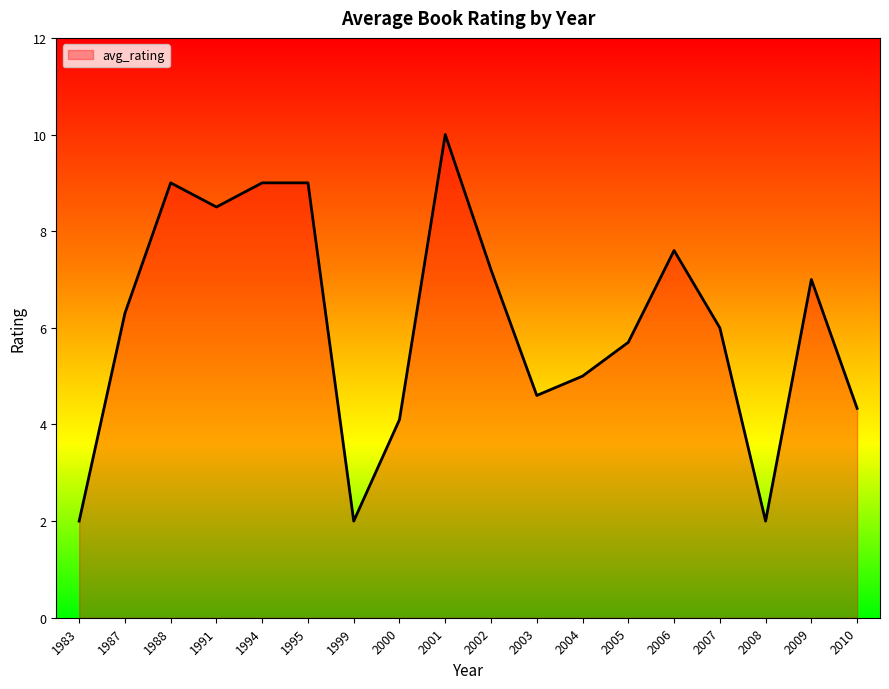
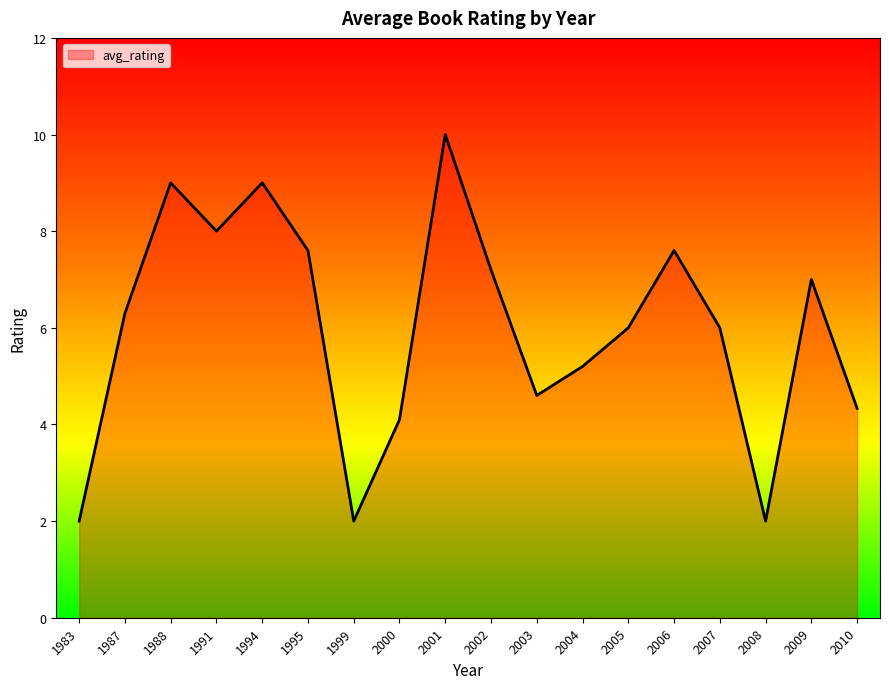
  {
    "1983": 2.0,
    "1987": 6.3,
    "1988": 9.0,
-   "1991": 8.5,
+   "1991": 8.0,
    "1994": 9.0,
-   "1995": 9.0,
+   "1995": 7.6,
    "1999": 2.0,
    "2000": 4.1,
    "2001": 10.0,
    "2002": 7.2,
    "2003": 4.6,
-   "2004": 5.0,
-   "2005": 5.7,
+   "2004": 5.2,
+   "2005": 6.0,
    "2006": 7.6,
    "2007": 6.0,
    "2008": 2.0,
    "2009": 7.0,
    "2010": 4.3
  }
